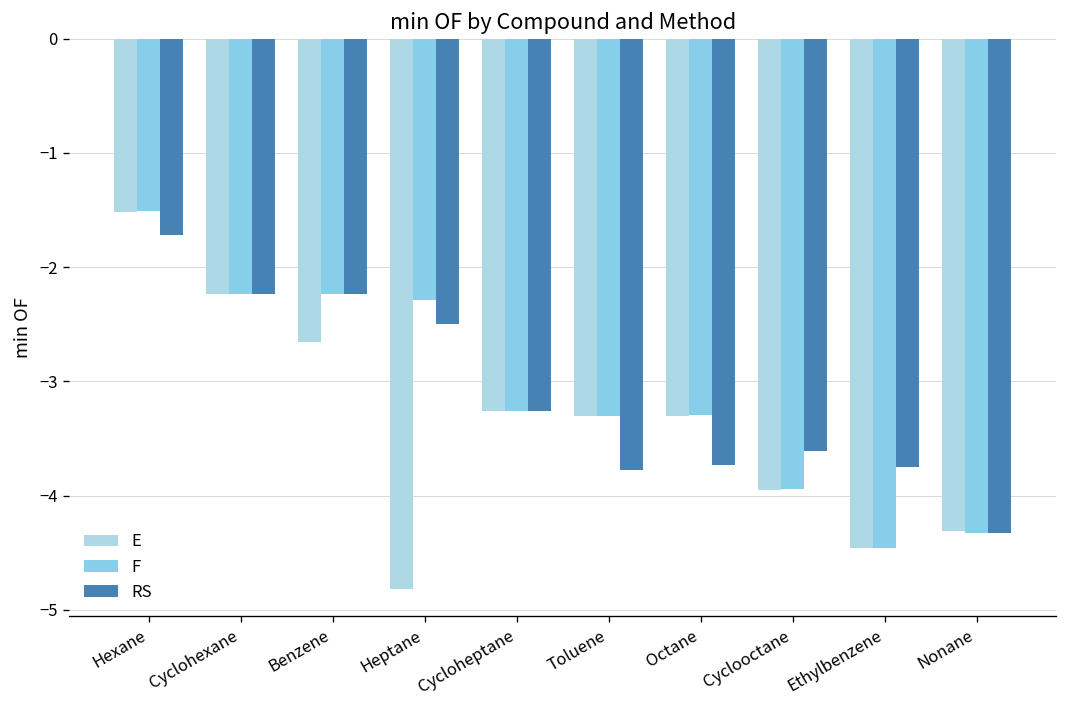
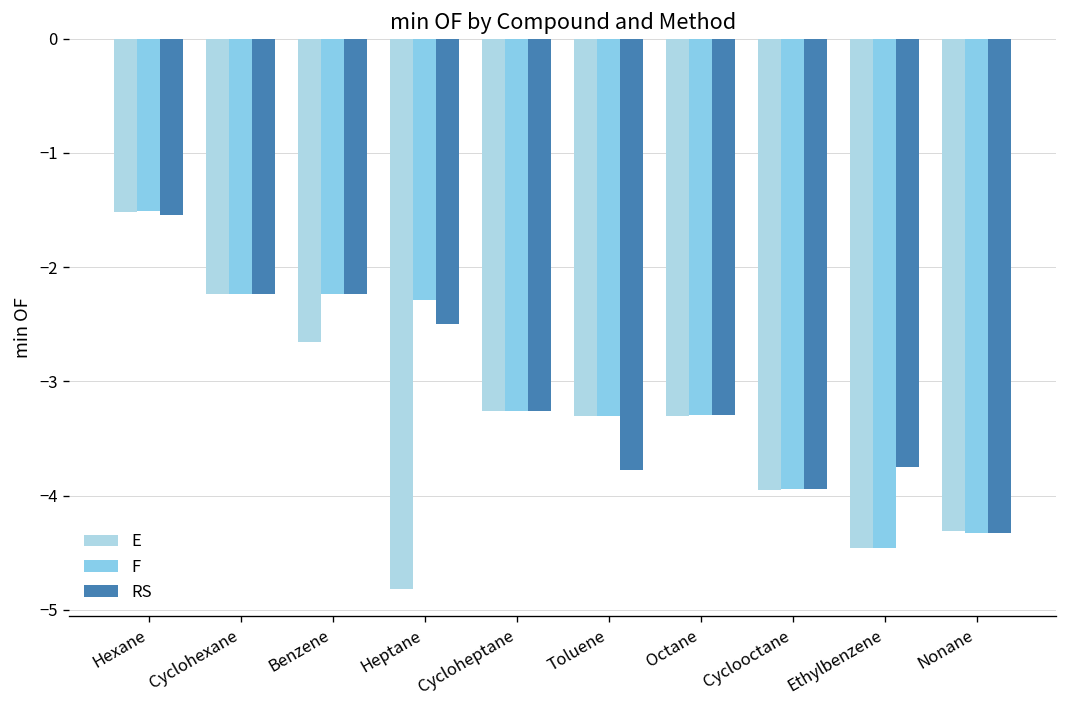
  {
    "RS": {
-     "Hexane": -1.7,
+     "Hexane": -1.5,
      "Cyclohexane": -2.2,
      "Benzene": -2.2,
      "Heptane": -2.5,
      "Cycloheptane": -3.3,
      "Toluene": -3.8,
-     "Octane": -3.7,
-     "Cyclooctane": -3.6,
+     "Octane": -3.3,
+     "Cyclooctane": -3.9,
      "Ethylbenzene": -3.7,
      "Nonane": -4.3
    }
  }
